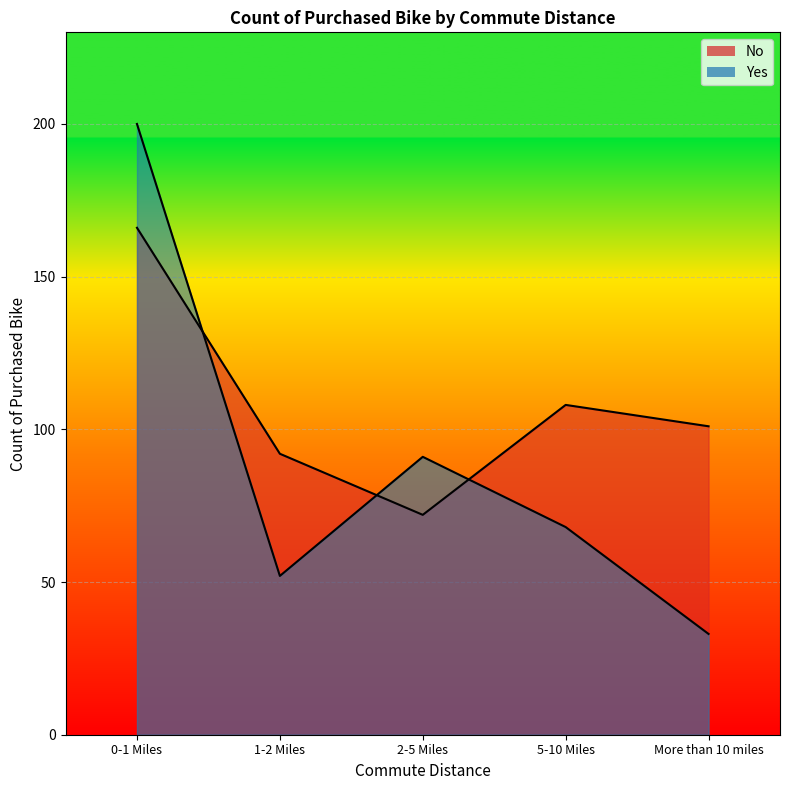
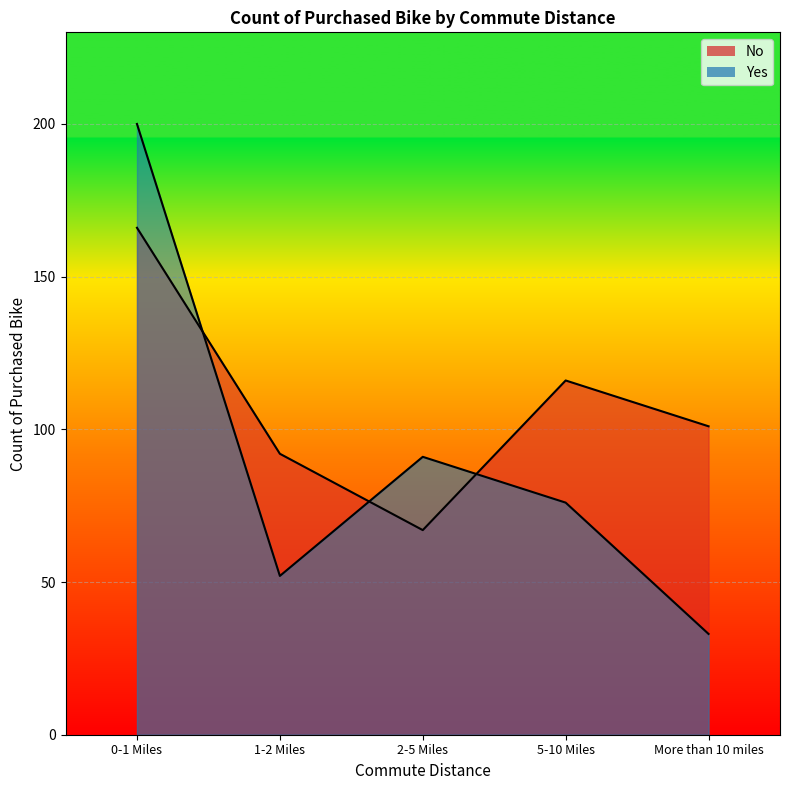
  {
    "No": {
      "0-1 Miles": 166,
      "1-2 Miles": 92,
-     "2-5 Miles": 72,
-     "5-10 Miles": 108,
+     "2-5 Miles": 67,
+     "5-10 Miles": 116,
      "More than 10 miles": 101
    },
    "Yes": {
      "0-1 Miles": 200,
      "1-2 Miles": 52,
      "2-5 Miles": 91,
-     "5-10 Miles": 68,
+     "5-10 Miles": 76,
      "More than 10 miles": 33
    }
  }
